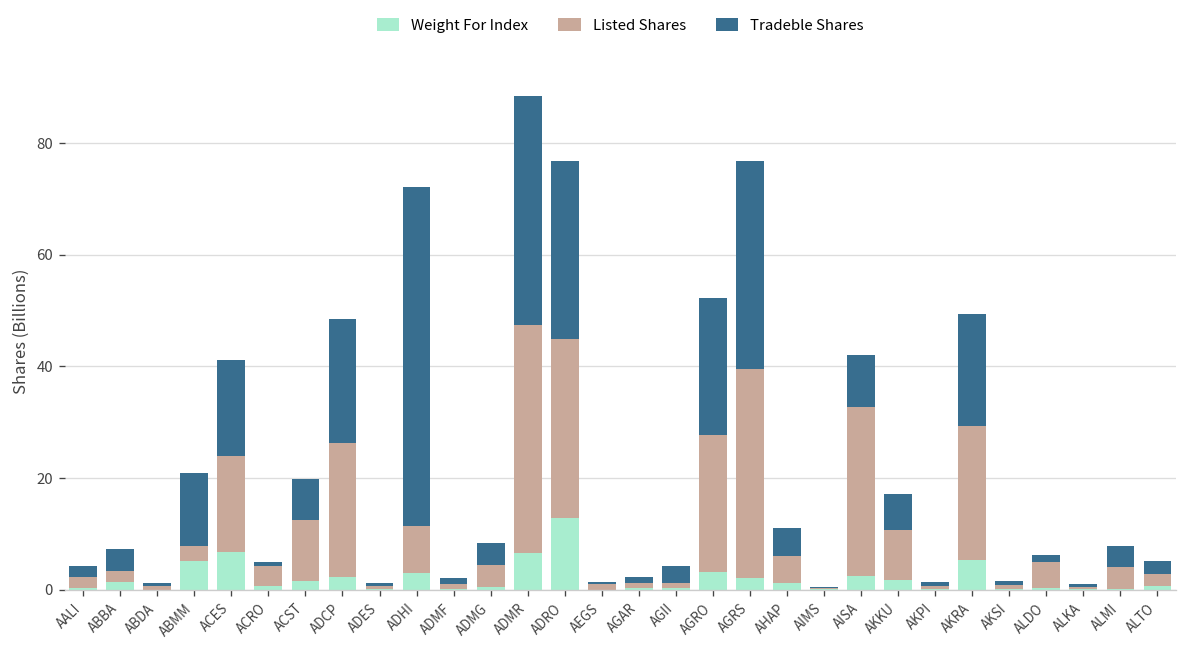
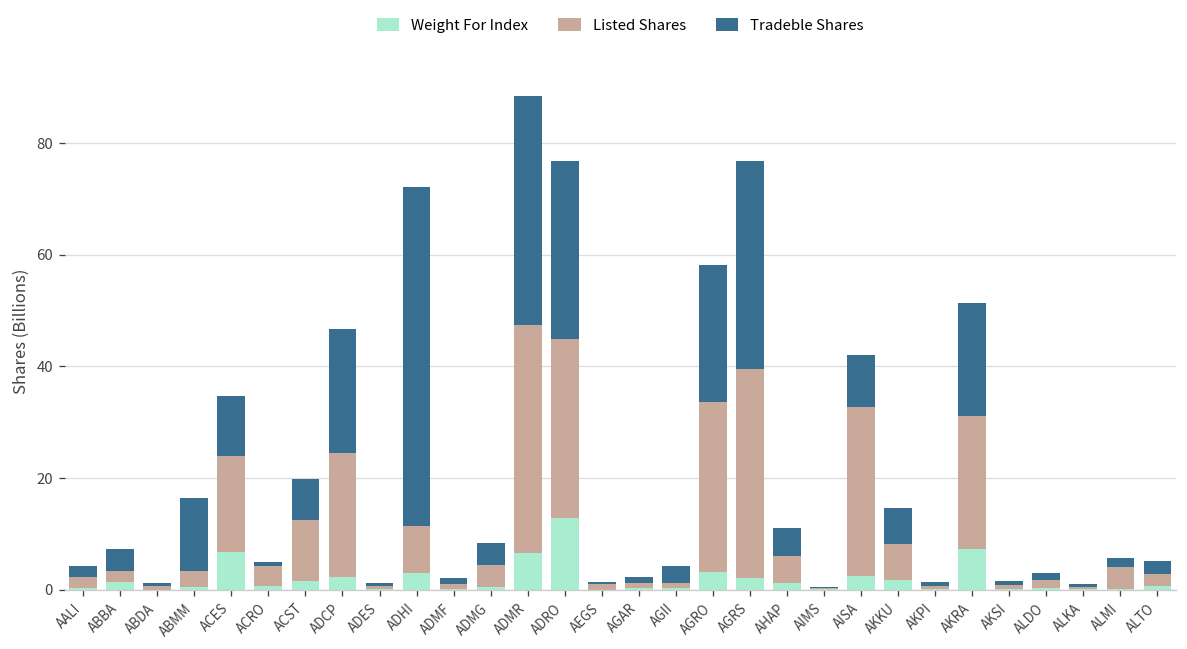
  {
    "Weight For Index": {
      "ABBA": 1,
-     "ABMM": 5,
+     "ABMM": 1,
      "ACES": 7,
      "ACRO": 1,
      "ACST": 2,
      "ADCP": 2,
      "ADHI": 3,
      "ADMR": 7,
      "ADRO": 13,
      "AEGS": 0,
      "AGRO": 3,
      "AGRS": 2,
      "AHAP": 1,
      "AISA": 2,
      "AKKU": 2,
-     "AKRA": 5,
+     "AKRA": 7,
      "ALTO": 1
    },
    "Listed Shares": {
      "AALI": 2,
      "ABBA": 2,
      "ABDA": 1,
      "ABMM": 3,
      "ACES": 17,
      "ACRO": 3,
      "ACST": 11,
-     "ADCP": 24,
+     "ADCP": 22,
      "ADES": 1,
      "ADHI": 8,
      "ADMF": 1,
      "ADMG": 4,
      "ADMR": 41,
      "ADRO": 32,
      "AEGS": 1,
      "AGAR": 1,
      "AGII": 1,
-     "AGRO": 24,
+     "AGRO": 30,
      "AGRS": 37,
      "AHAP": 5,
      "AISA": 30,
-     "AKKU": 9,
+     "AKKU": 6,
      "AKPI": 1,
      "AKRA": 24,
      "AKSI": 1,
-     "ALDO": 5,
+     "ALDO": 1,
      "ALMI": 4,
      "ALTO": 2
    },
    "Tradeble Shares": {
      "AALI": 2,
      "ABBA": 4,
      "ABDA": 1,
      "ABMM": 13,
-     "ACES": 17,
+     "ACES": 11,
      "ACRO": 1,
      "ACST": 7,
      "ADCP": 22,
      "ADES": 1,
      "ADHI": 61,
      "ADMF": 1,
      "ADMG": 4,
      "ADMR": 41,
      "ADRO": 32,
      "AGAR": 1,
      "AGII": 3,
      "AGRO": 24,
      "AGRS": 37,
      "AHAP": 5,
      "AISA": 9,
      "AKKU": 6,
      "AKPI": 1,
      "AKRA": 20,
      "AKSI": 1,
      "ALDO": 1,
-     "ALMI": 4,
+     "ALMI": 2,
      "ALTO": 2
    }
  }
